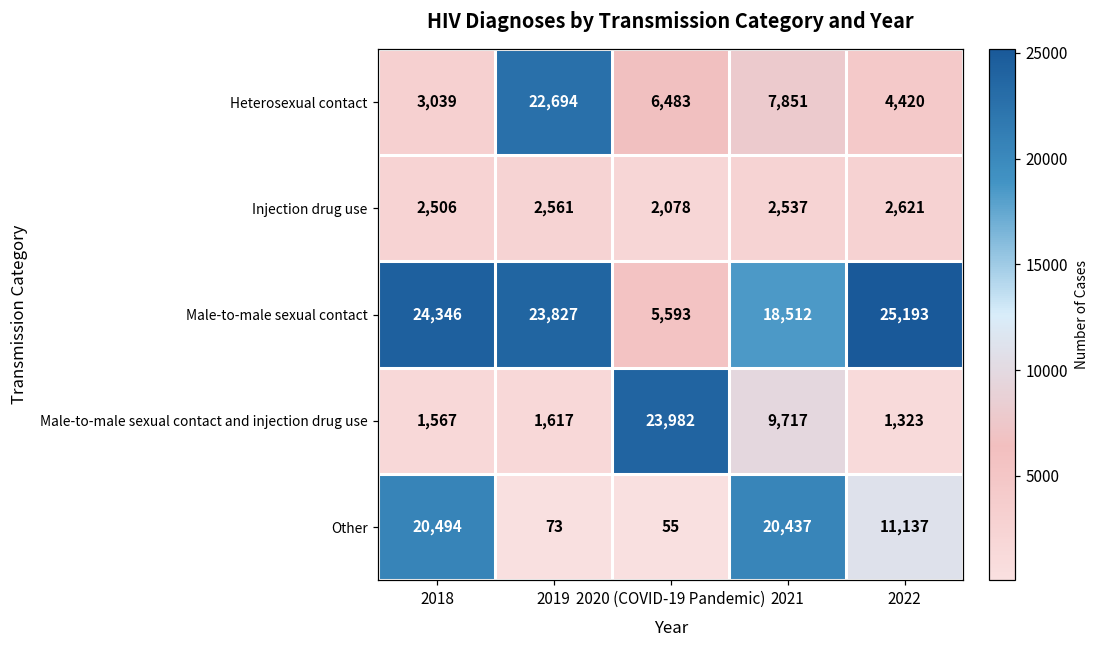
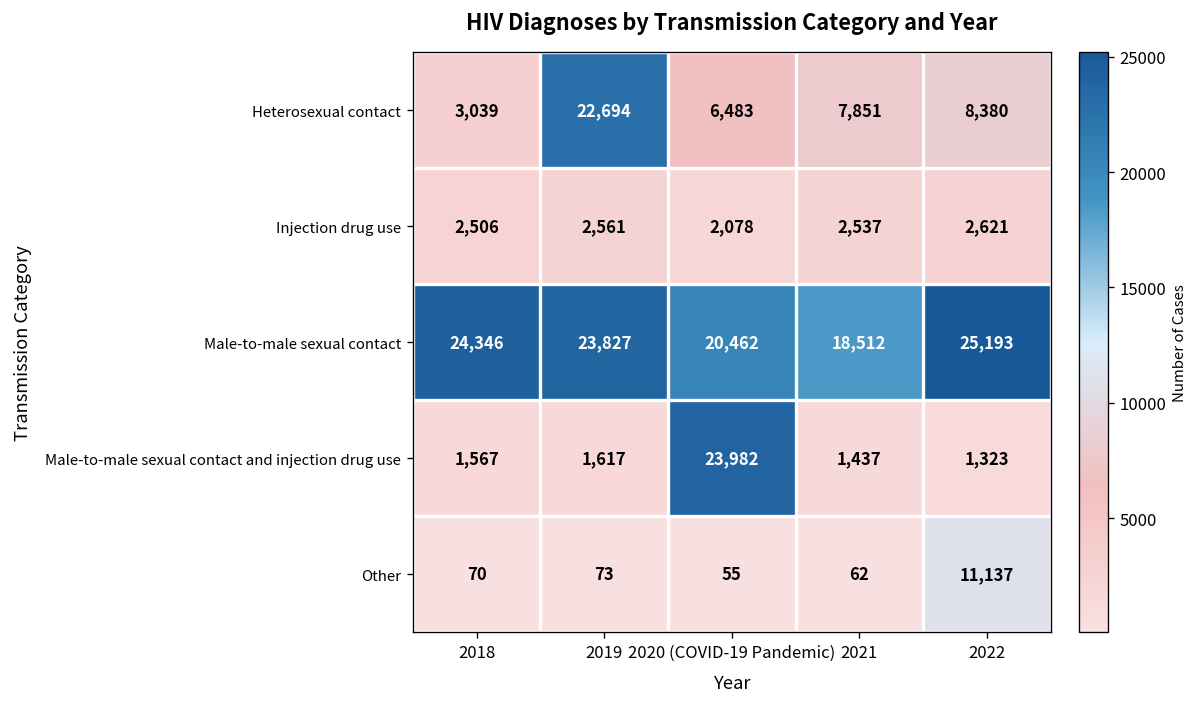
  {
    "Heterosexual contact": {
      "2018": "3,039",
      "2019": "22,694",
      "2020 (COVID-19 Pandemic)": "6,483",
      "2021": "7,851",
-     "2022": "4,420"
+     "2022": "8,380"
    },
    "Injection drug use": {
      "2018": "2,506",
      "2019": "2,561",
      "2020 (COVID-19 Pandemic)": "2,078",
      "2021": "2,537",
      "2022": "2,621"
    },
    "Male-to-male sexual contact": {
      "2018": "24,346",
      "2019": "23,827",
-     "2020 (COVID-19 Pandemic)": "5,593",
+     "2020 (COVID-19 Pandemic)": "20,462",
      "2021": "18,512",
      "2022": "25,193"
    },
    "Male-to-male sexual contact and injection drug use": {
      "2018": "1,567",
      "2019": "1,617",
      "2020 (COVID-19 Pandemic)": "23,982",
-     "2021": "9,717",
+     "2021": "1,437",
      "2022": "1,323"
    },
    "Other": {
-     "2018": "20,494",
+     "2018": "70",
      "2019": "73",
      "2020 (COVID-19 Pandemic)": "55",
-     "2021": "20,437",
+     "2021": "62",
      "2022": "11,137"
    }
  }
